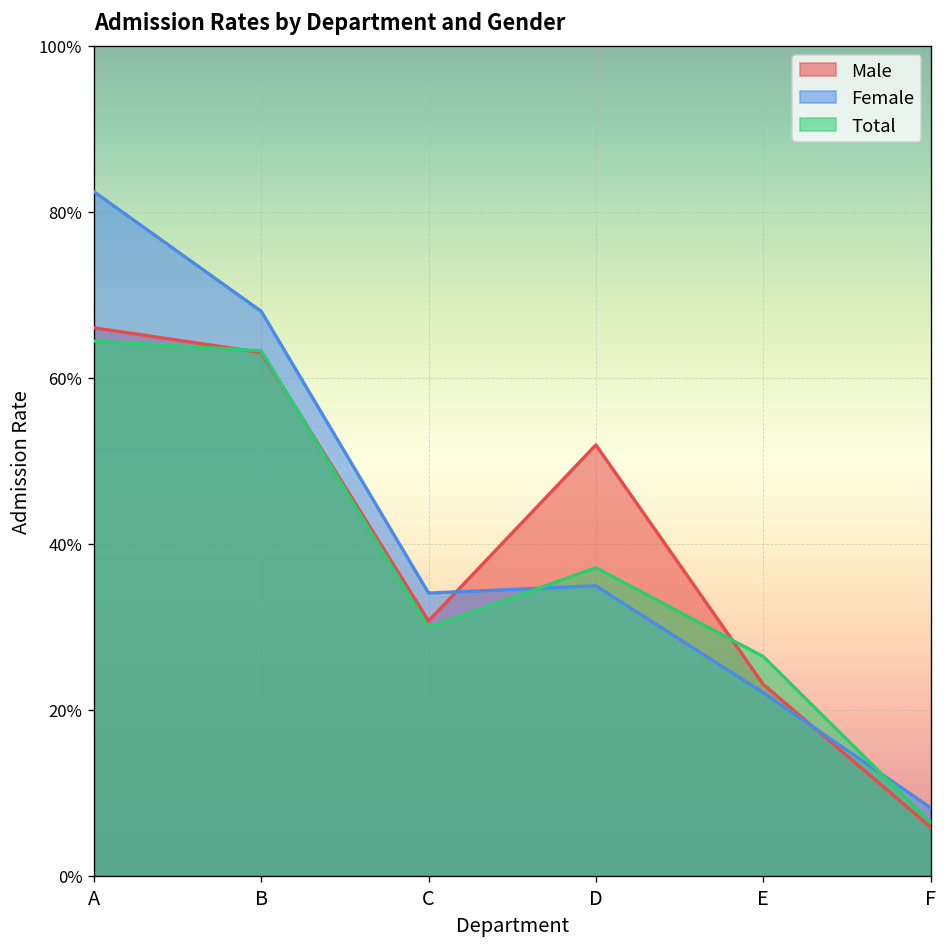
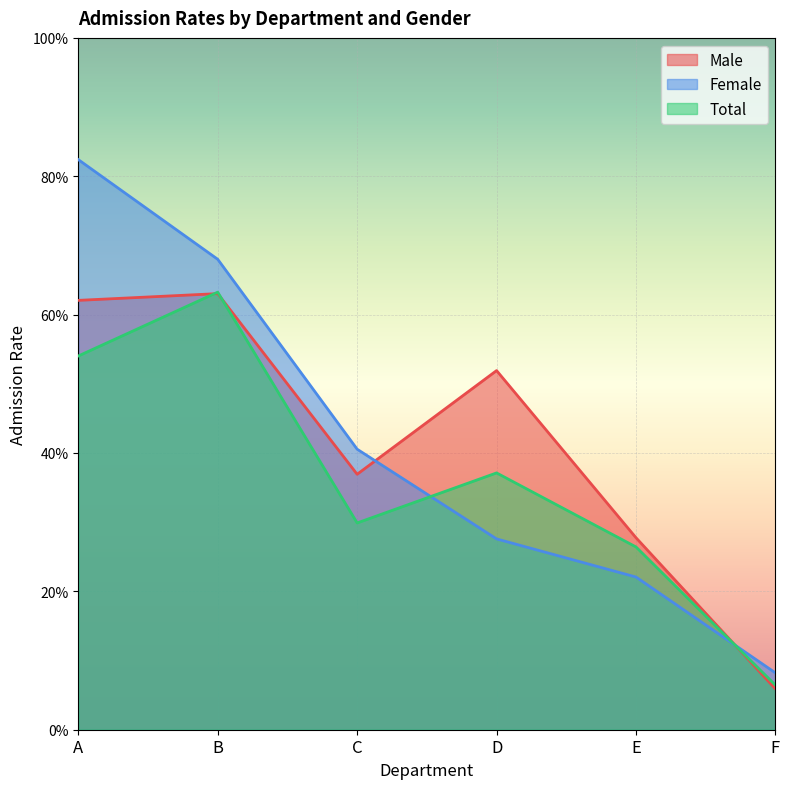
  {
    "Male": {
-     "A": "66%",
-     "C": "31%",
+     "A": "62%",
+     "C": "37%",
      "D": "52%",
-     "E": "23%",
+     "E": "28%",
      "F": "6%"
    },
    "Female": {
      "A": "82%",
      "B": "68%",
-     "C": "34%",
-     "D": "35%",
+     "C": "41%",
+     "D": "28%",
      "E": "22%",
      "F": "8%"
    },
    "Total": {
-     "A": "64%",
+     "A": "54%",
      "C": "30%",
      "D": "37%",
      "E": "26%",
      "F": "6%"
    }
  }
